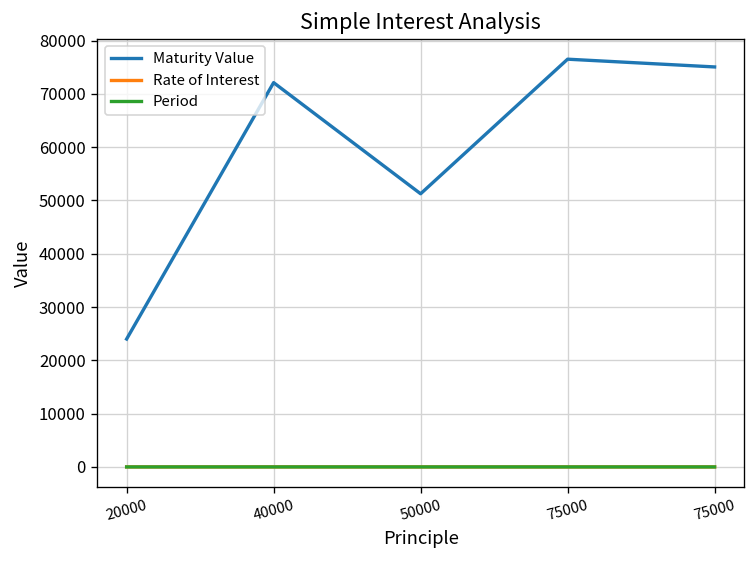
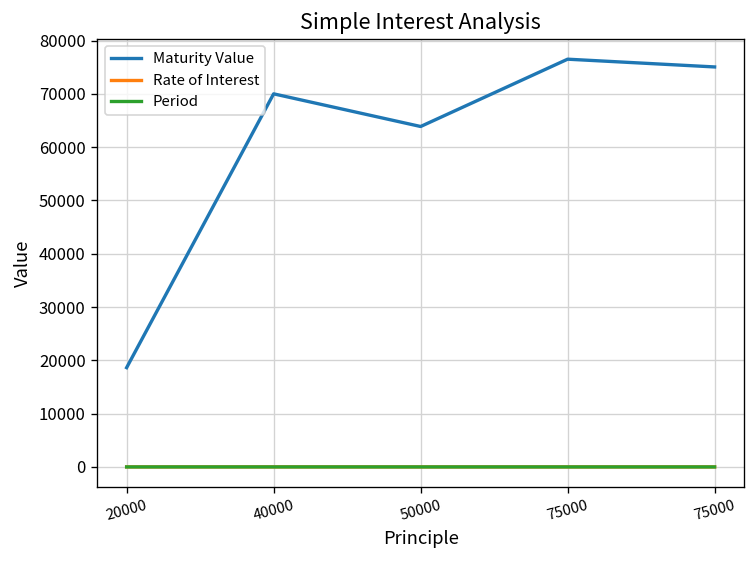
  {
    "Maturity Value": {
-     "20000": 24000,
-     "40000": 72000,
-     "50000": 51000
+     "20000": 19000,
+     "40000": 70000,
+     "50000": 64000
    },
    "Period": {
      "20000": 0,
      "40000": 0,
      "50000": 0
    }
  }
